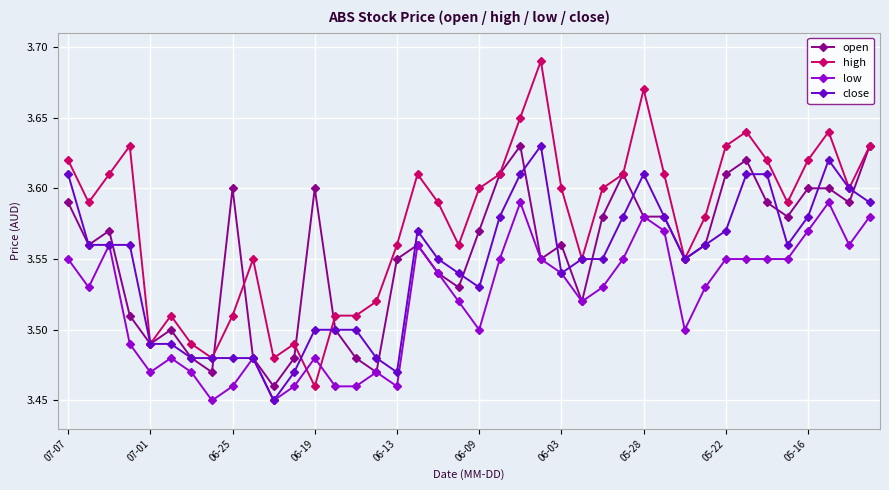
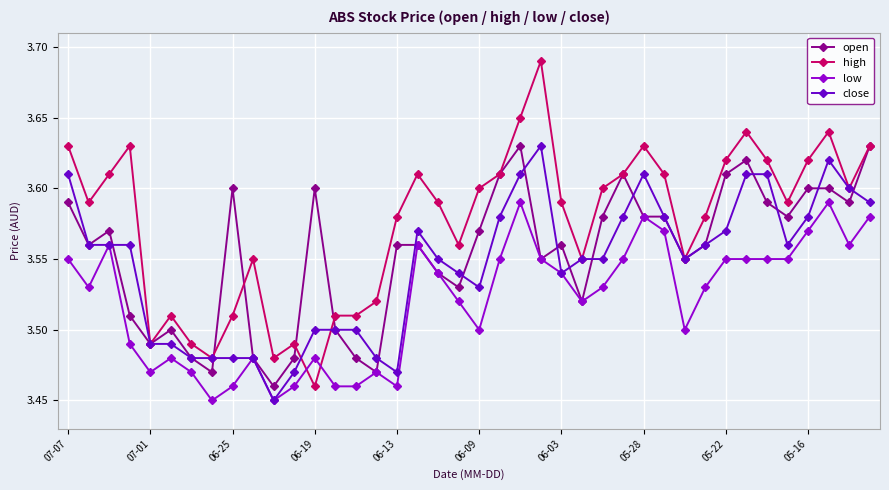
  {
    "open": {
      "07-07": 3.59,
      "06-25": 3.60,
      "06-19": 3.60,
-     "06-13": 3.55,
+     "06-13": 3.56,
      "06-09": 3.57,
      "06-03": 3.56,
      "05-22": 3.61,
      "05-16": 3.60
    },
    "high": {
-     "07-07": 3.62,
+     "07-07": 3.63,
      "06-25": 3.51,
      "06-19": 3.46,
-     "06-13": 3.56,
+     "06-13": 3.58,
      "06-09": 3.60,
-     "06-03": 3.60,
-     "05-28": 3.67,
-     "05-22": 3.63,
+     "06-03": 3.59,
+     "05-28": 3.63,
+     "05-22": 3.62,
      "05-16": 3.62
    }
  }
